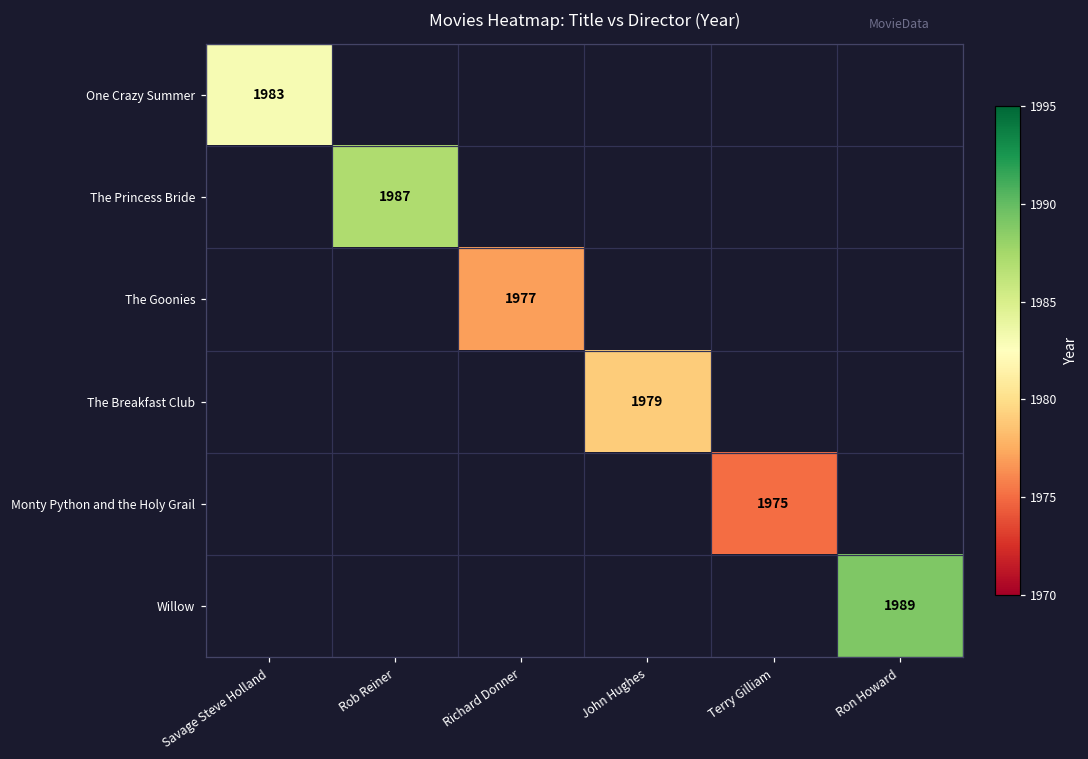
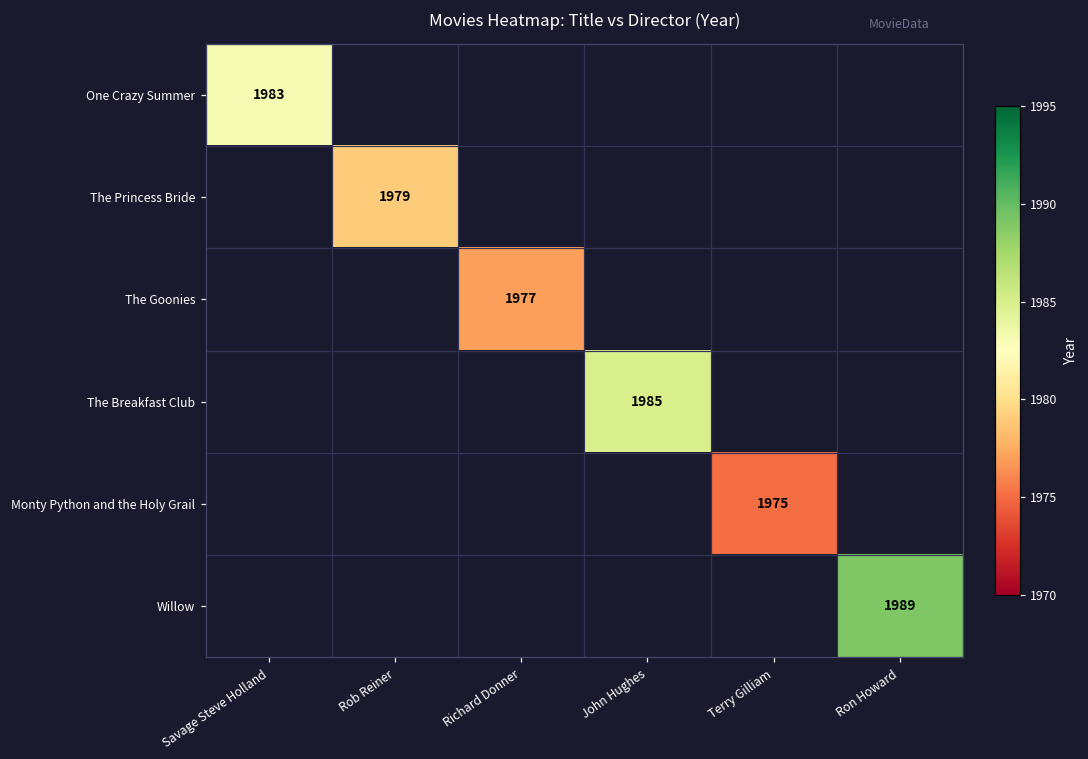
  {
    "One Crazy Summer": {
      "Savage Steve Holland": 1983
    },
    "The Princess Bride": {
-     "Rob Reiner": 1987
+     "Rob Reiner": 1979
    },
    "The Goonies": {
      "Richard Donner": 1977
    },
    "The Breakfast Club": {
-     "John Hughes": 1979
+     "John Hughes": 1985
    },
    "Monty Python and the Holy Grail": {
      "Terry Gilliam": 1975
    },
    "Willow": {
      "Ron Howard": 1989
    }
  }
